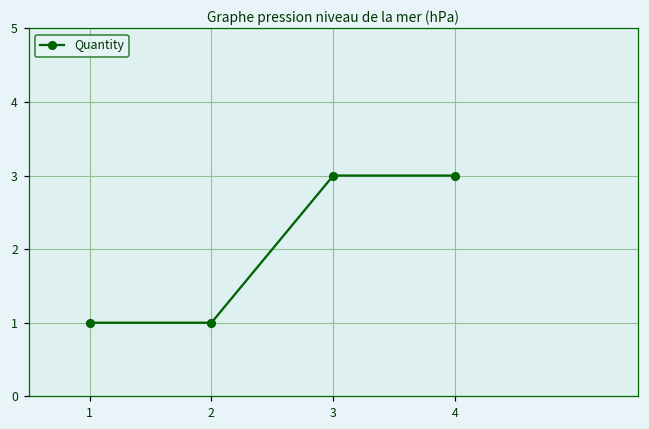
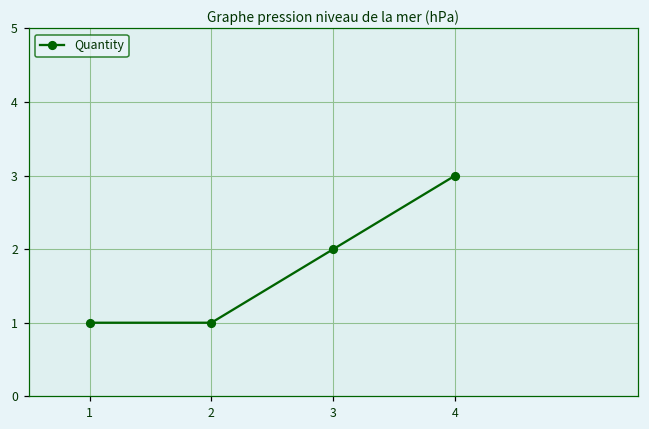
  {
    "1": 1,
    "2": 1,
-   "3": 3,
+   "3": 2,
    "4": 3
  }
